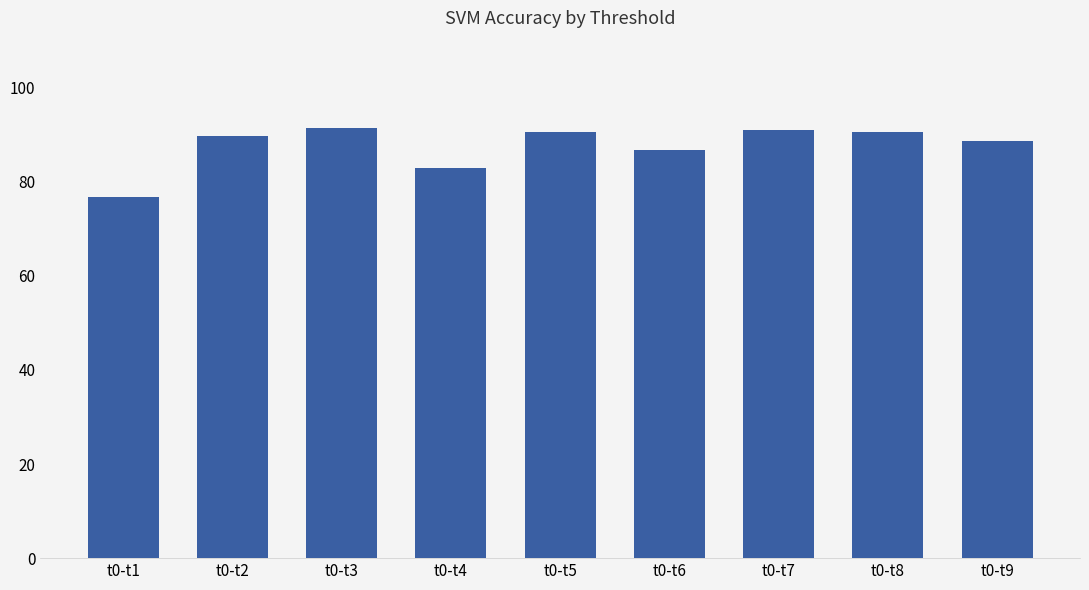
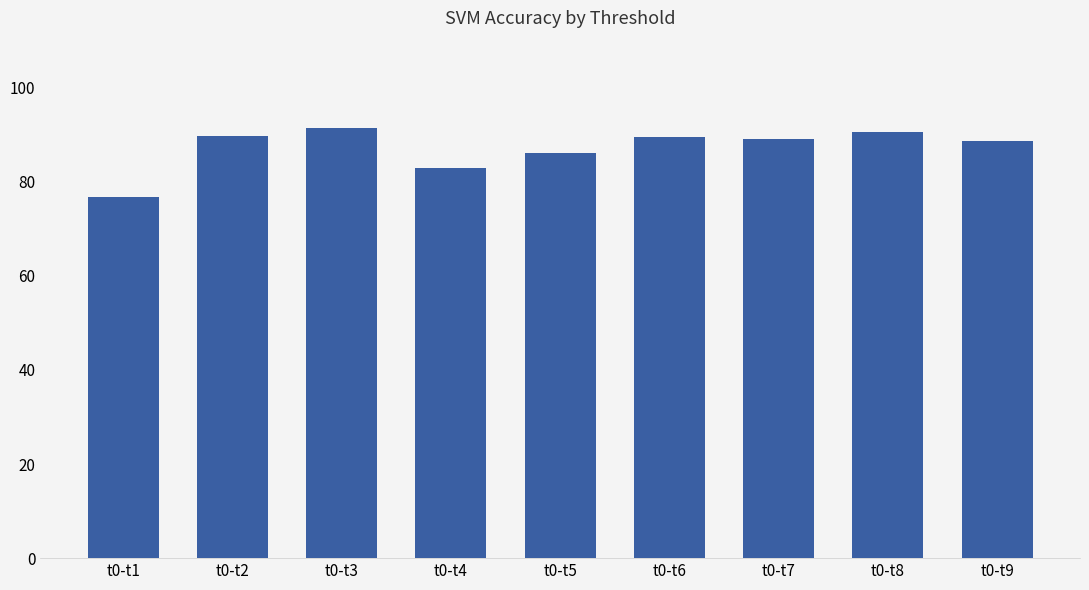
  {
    "t0-t1": 77,
    "t0-t2": 90,
    "t0-t3": 91,
    "t0-t4": 83,
-   "t0-t5": 90,
-   "t0-t6": 87,
-   "t0-t7": 91,
+   "t0-t5": 86,
+   "t0-t6": 90,
+   "t0-t7": 89,
    "t0-t8": 91,
    "t0-t9": 89
  }
